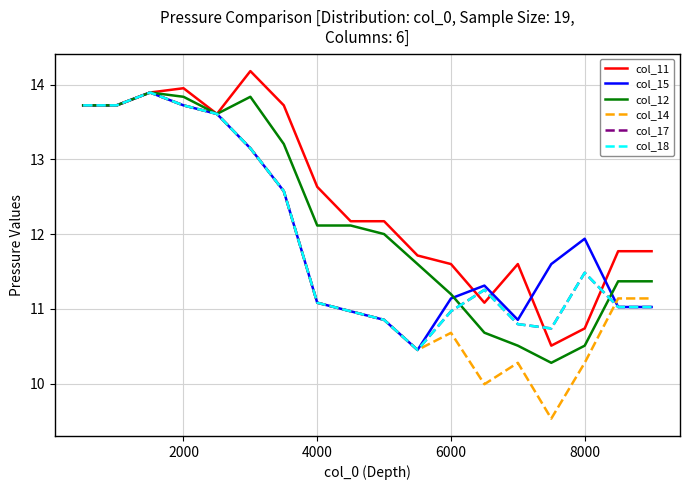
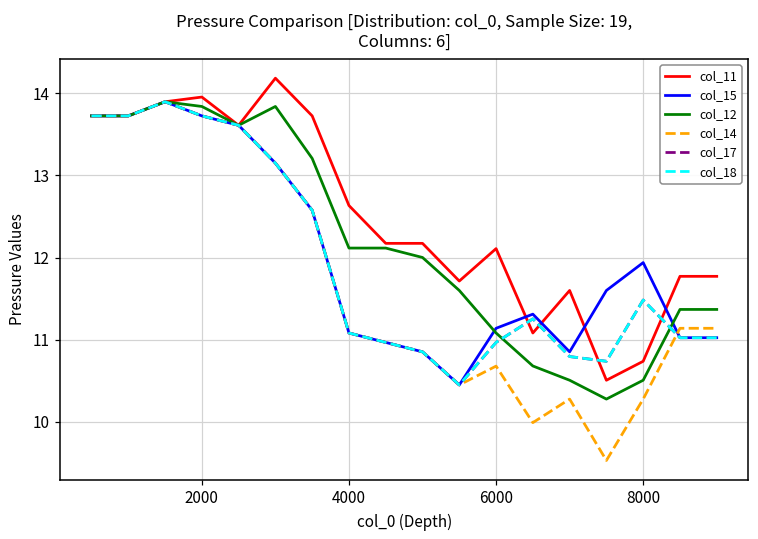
  {
    "col_11": {
      "2000": 14.0,
      "4000": 12.6,
-     "6000": 11.6,
+     "6000": 12.1,
      "8000": 10.7
    },
    "col_15": {
      "6000": 11.1,
      "8000": 11.9
    },
    "col_12": {
      "2000": 13.8,
      "4000": 12.1,
-     "6000": 11.2,
+     "6000": 11.1,
      "8000": 10.5
    },
    "col_14": {
      "6000": 10.7,
      "8000": 10.3
    },
    "col_18": {
      "6000": 11.0,
      "8000": 11.5
    }
  }
